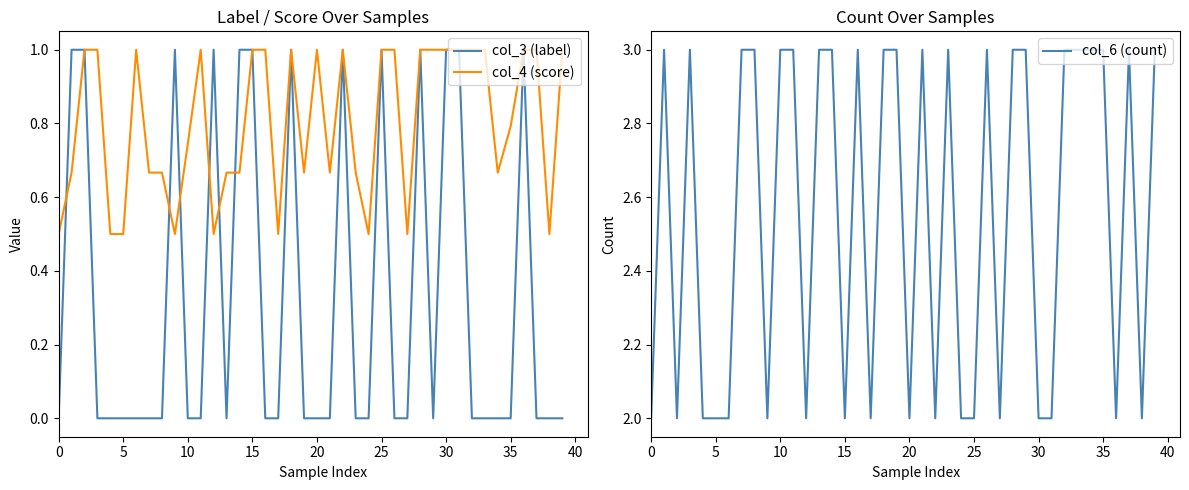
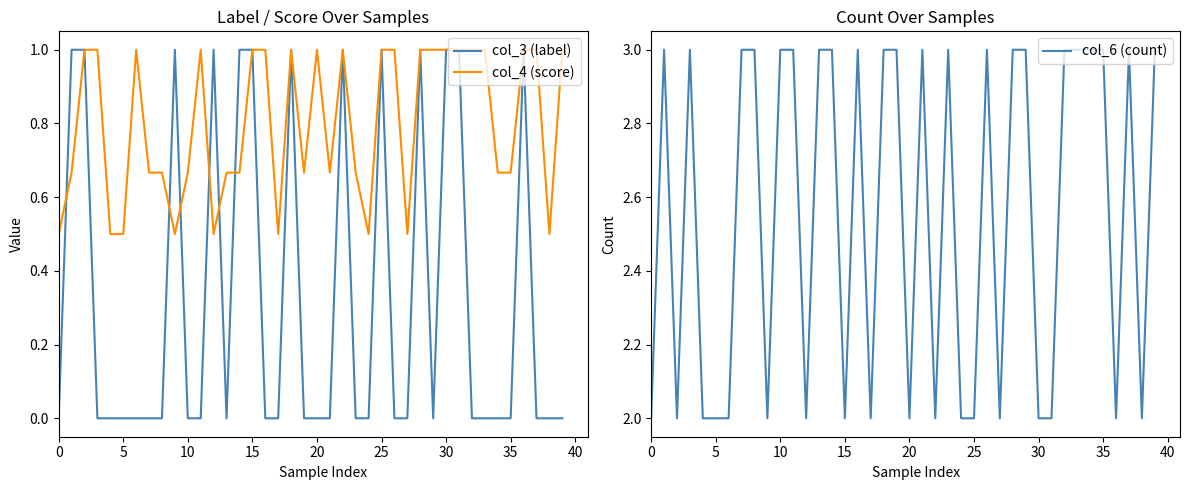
  {
    "Label / Score Over Samples": {
      "col_3 (label)": {
        "0": 0.00,
        "5": 0.00,
        "10": 0.00,
        "20": 0.00,
        "35": 0.00
      },
      "col_4 (score)": {
        "0": 0.50,
        "5": 0.50,
-       "10": 0.74,
+       "10": 0.67,
        "20": 1.00,
-       "35": 0.79
+       "35": 0.67
      }
    },
    "Count Over Samples": {
      "0": 2.00,
      "5": 2.00,
      "10": 3.00,
      "15": 2.00,
      "20": 2.00,
      "25": 2.00,
      "30": 2.00
    }
  }
